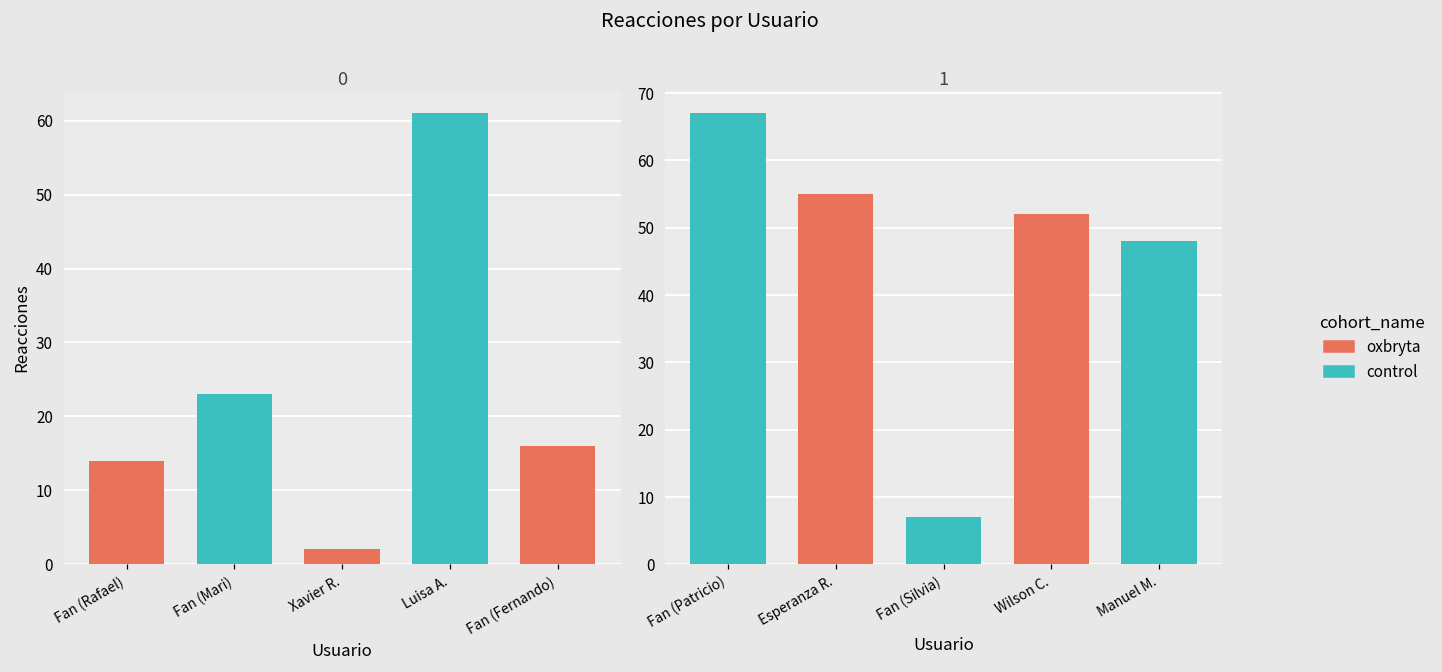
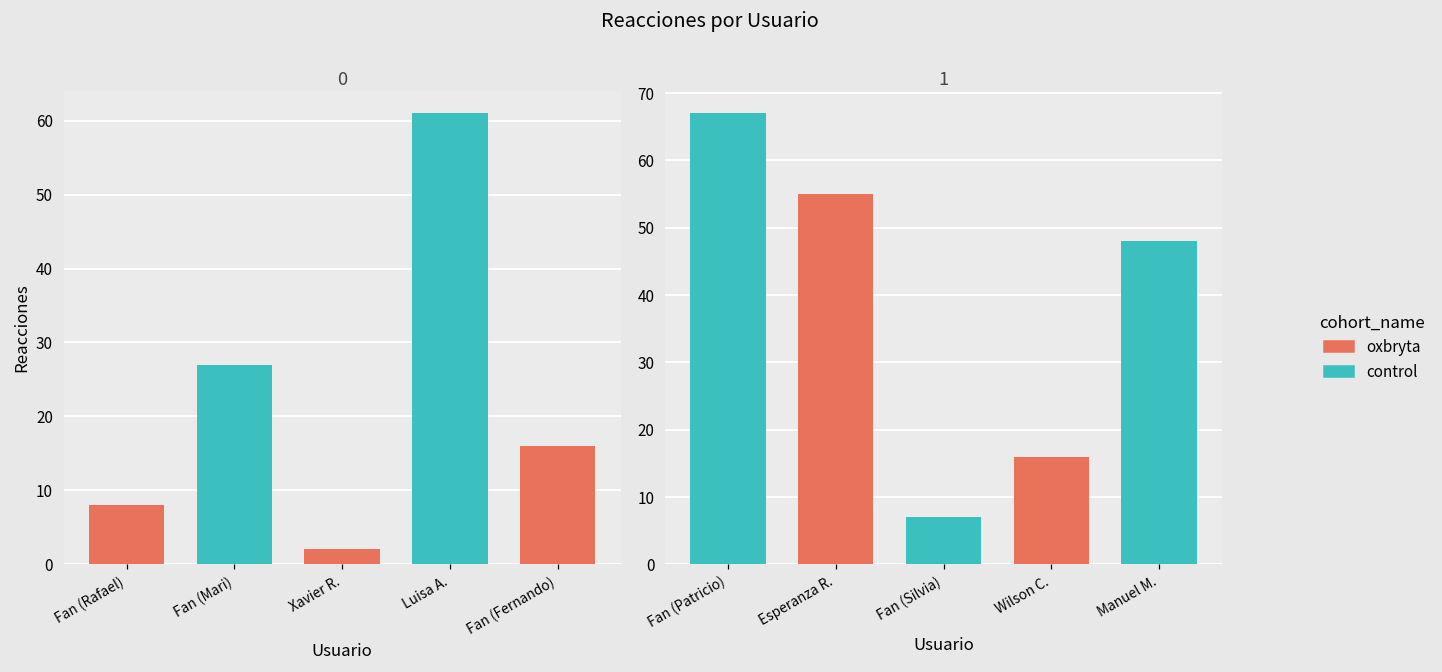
  {
    "0": {
-     "Fan (Rafael)": 14,
-     "Fan (Mari)": 23,
+     "Fan (Rafael)": 8,
+     "Fan (Mari)": 27,
      "Xavier R.": 2,
      "Luisa A.": 61,
      "Fan (Fernando)": 16
    },
    "1": {
      "Fan (Patricio)": 67,
      "Esperanza R.": 55,
      "Fan (Silvia)": 7,
-     "Wilson C.": 52,
+     "Wilson C.": 16,
      "Manuel M.": 48
    }
  }
